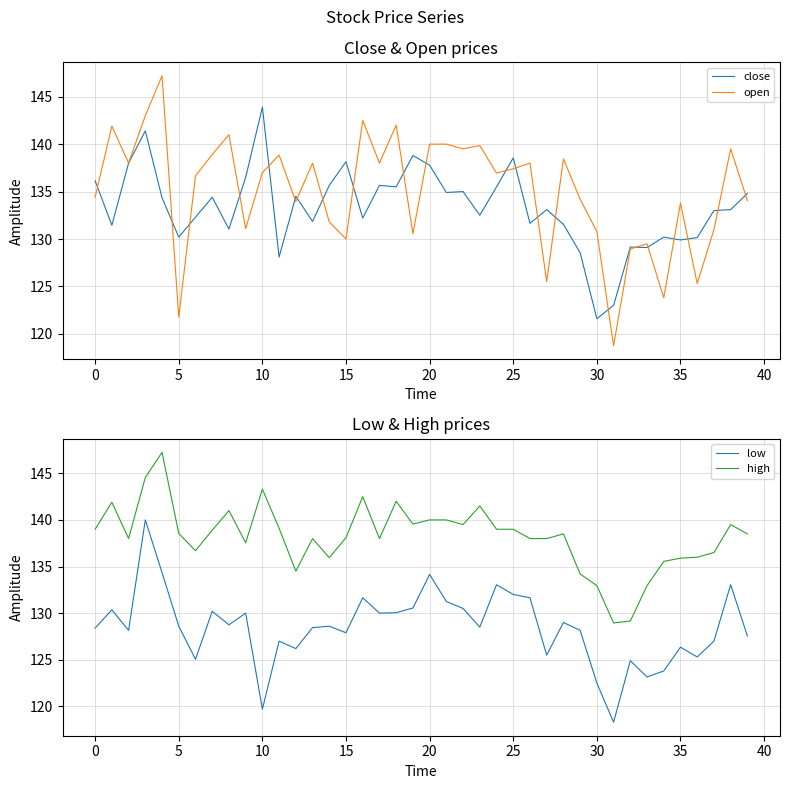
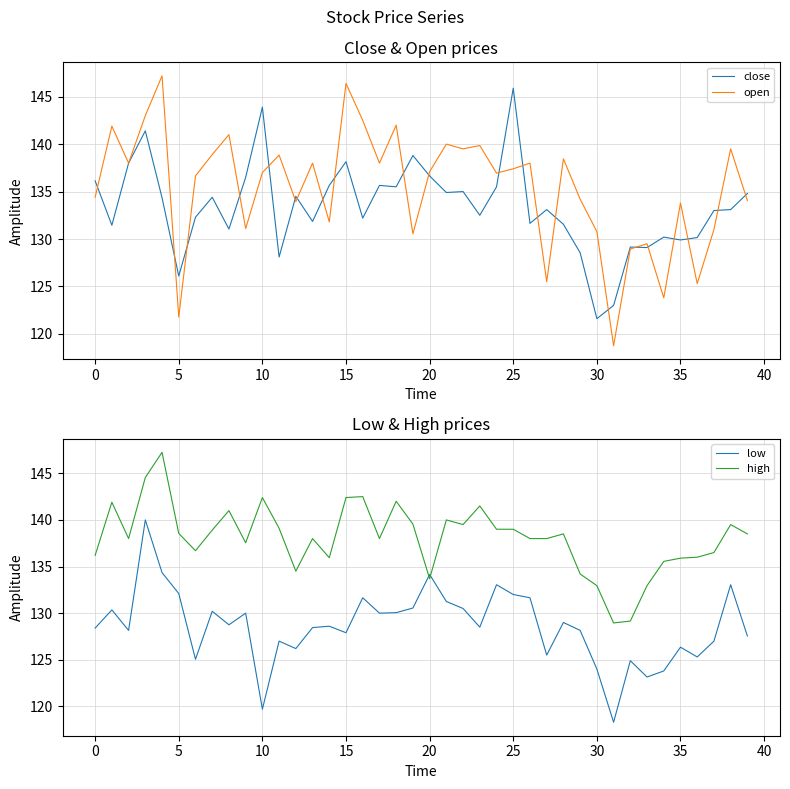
  {
    "Close & Open prices": {
      "close": {
        "0": 136,
-       "5": 130,
+       "5": 126,
        "10": 144,
        "15": 138,
-       "20": 138,
-       "25": 139,
+       "20": 137,
+       "25": 146,
        "30": 122,
        "35": 130
      },
      "open": {
        "0": 134,
        "5": 122,
        "10": 137,
-       "15": 130,
-       "20": 140,
+       "15": 146,
+       "20": 137,
        "25": 137,
        "30": 131,
        "35": 134
      }
    },
    "Low & High prices": {
      "low": {
        "0": 128,
-       "5": 129,
+       "5": 132,
        "10": 120,
        "15": 128,
        "20": 134,
        "25": 132,
-       "30": 123,
+       "30": 124,
        "35": 126
      },
      "high": {
-       "0": 139,
+       "0": 136,
        "5": 139,
-       "10": 143,
-       "15": 138,
-       "20": 140,
+       "10": 142,
+       "15": 142,
+       "20": 134,
        "25": 139,
        "30": 133,
        "35": 136
      }
    }
  }
